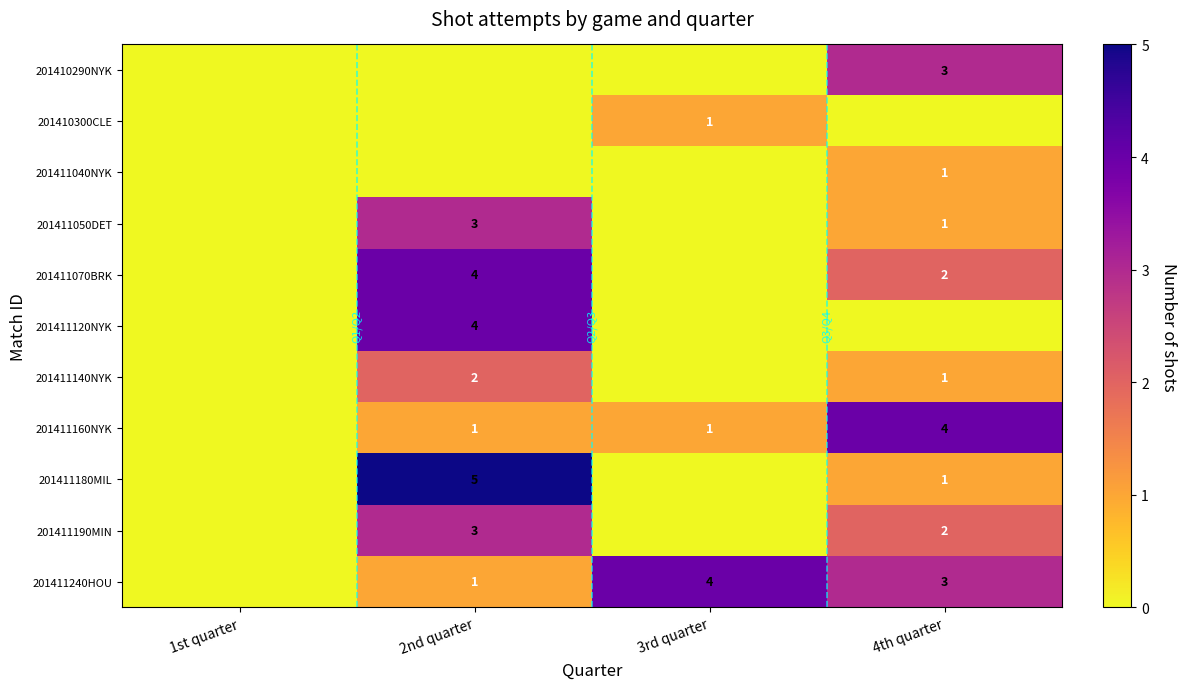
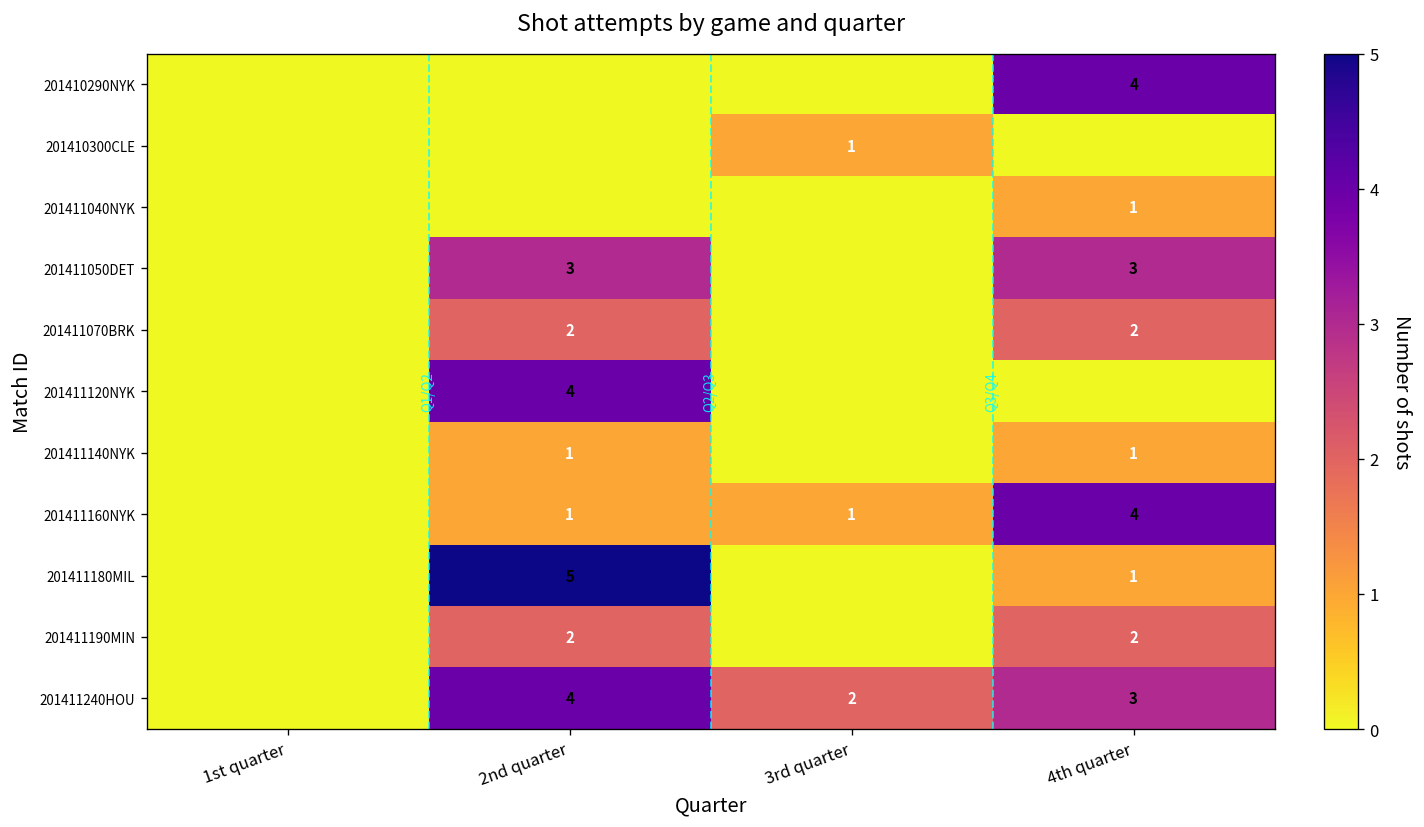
  {
    "201410290NYK": {
-     "4th quarter": 3
+     "4th quarter": 4
    },
    "201410300CLE": {
      "3rd quarter": 1
    },
    "201411040NYK": {
      "4th quarter": 1
    },
    "201411050DET": {
      "2nd quarter": 3,
-     "4th quarter": 1
+     "4th quarter": 3
    },
    "201411070BRK": {
-     "2nd quarter": 4,
+     "2nd quarter": 2,
      "4th quarter": 2
    },
    "201411140NYK": {
-     "2nd quarter": 2,
+     "2nd quarter": 1,
      "4th quarter": 1
    },
    "201411160NYK": {
      "2nd quarter": 1,
      "3rd quarter": 1,
      "4th quarter": 4
    },
    "201411180MIL": {
      "2nd quarter": 5,
      "4th quarter": 1
    },
    "201411190MIN": {
-     "2nd quarter": 3,
+     "2nd quarter": 2,
      "4th quarter": 2
    },
    "201411240HOU": {
-     "2nd quarter": 1,
-     "3rd quarter": 4,
+     "2nd quarter": 4,
+     "3rd quarter": 2,
      "4th quarter": 3
    }
  }
